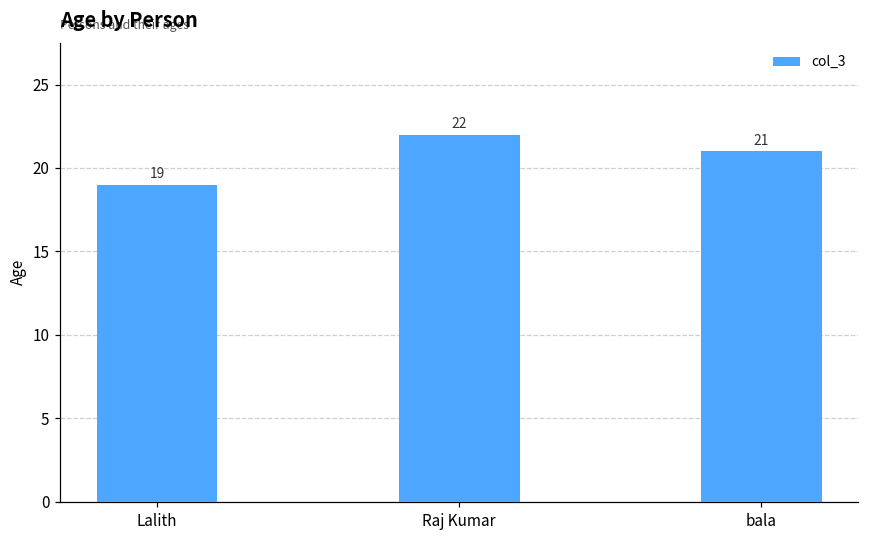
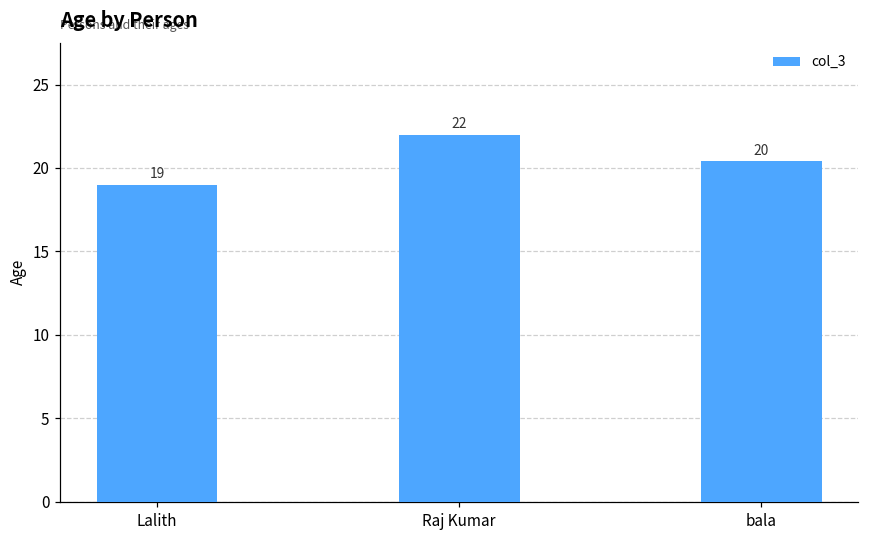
  {
    "Lalith": 19,
    "Raj Kumar": 22,
-   "bala": 21
+   "bala": 20
  }
